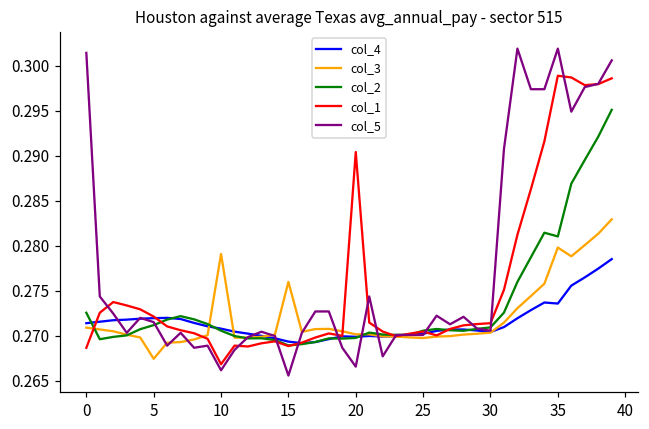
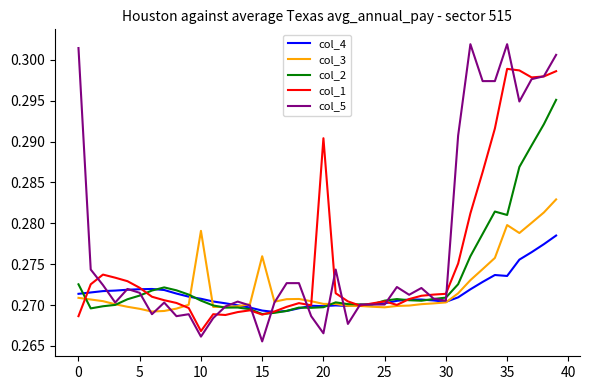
  {
    "col_4": {
      "0": 0.271,
      "15": 0.269,
      "35": 0.274
    },
    "col_3": {
      "0": 0.271,
-     "5": 0.267,
+     "5": 0.270,
      "10": 0.279,
      "15": 0.276,
      "25": 0.270,
      "35": 0.280
    },
    "col_2": {
      "0": 0.273,
      "5": 0.271,
      "30": 0.271,
      "35": 0.281
    },
    "col_1": {
      "0": 0.269,
      "10": 0.267,
      "20": 0.290,
      "30": 0.271,
      "35": 0.299
    },
    "col_5": {
      "0": 0.301,
      "5": 0.271,
      "10": 0.266,
      "15": 0.266,
      "20": 0.267,
      "35": 0.302
    }
  }
